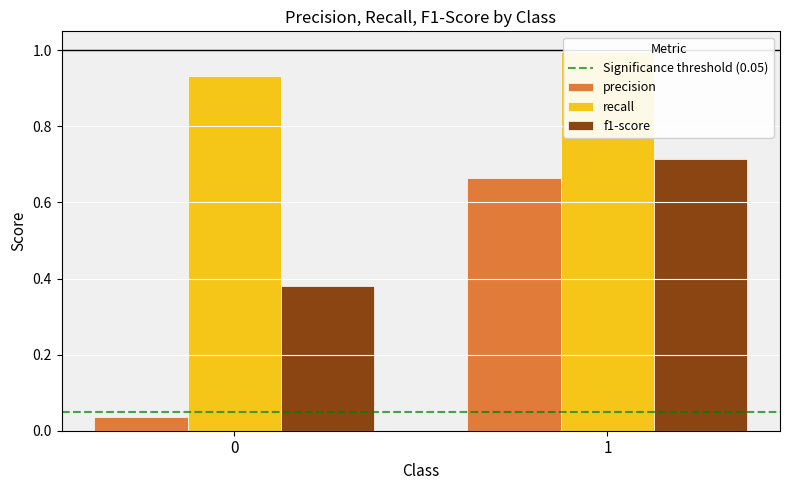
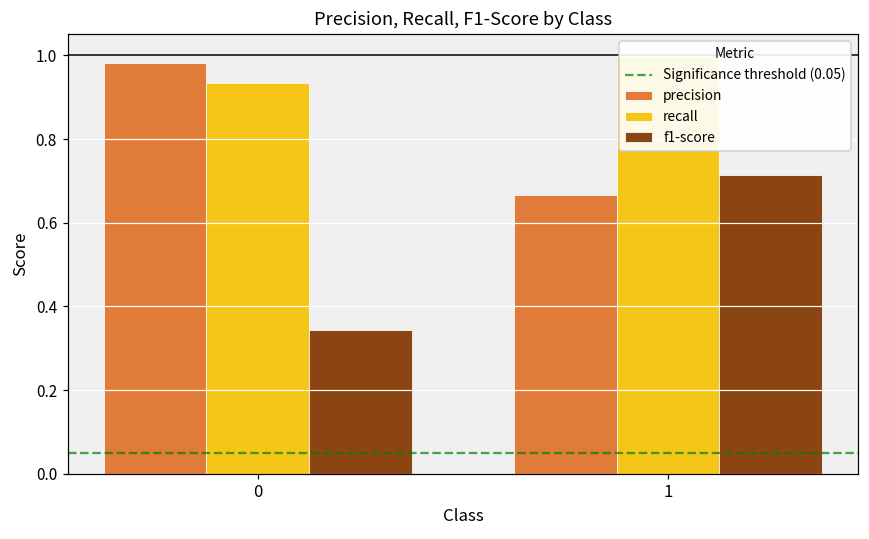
  {
    "precision": {
-     "0": 0.04,
+     "0": 0.98,
      "1": 0.67
    },
    "recall": {
      "0": 0.93
    },
    "f1-score": {
-     "0": 0.38,
+     "0": 0.34,
      "1": 0.71
    }
  }
